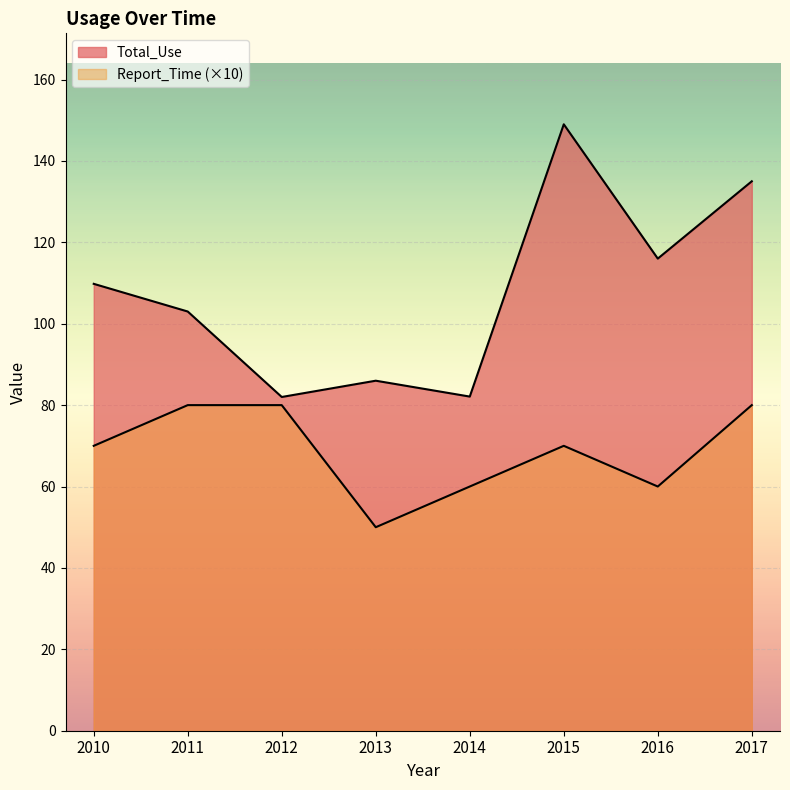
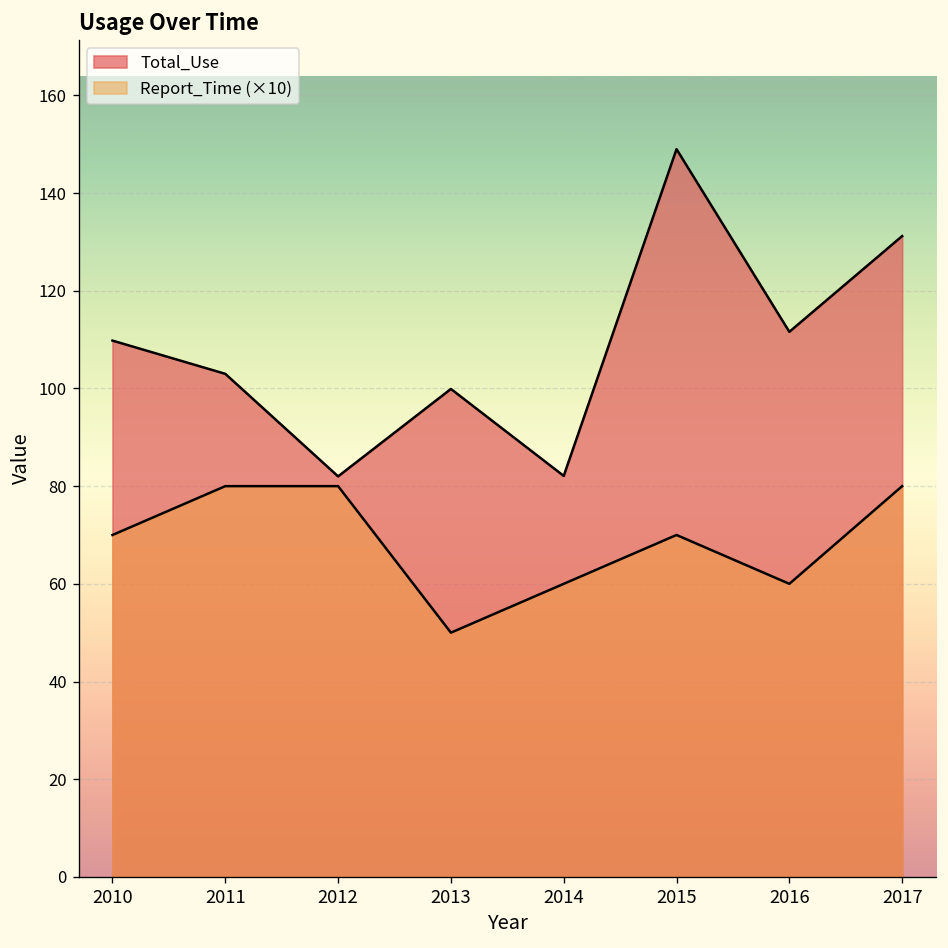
  {
    "Total_Use": {
      "2010": 110,
      "2011": 103,
      "2012": 82,
-     "2013": 86,
+     "2013": 100,
      "2014": 82,
      "2015": 149,
-     "2016": 116,
-     "2017": 135
+     "2016": 112,
+     "2017": 131
    },
    "Report_Time (×10)": {
      "2010": 70,
      "2011": 80,
      "2012": 80,
      "2013": 50,
      "2014": 60,
      "2015": 70,
      "2016": 60,
      "2017": 80
    }
  }
